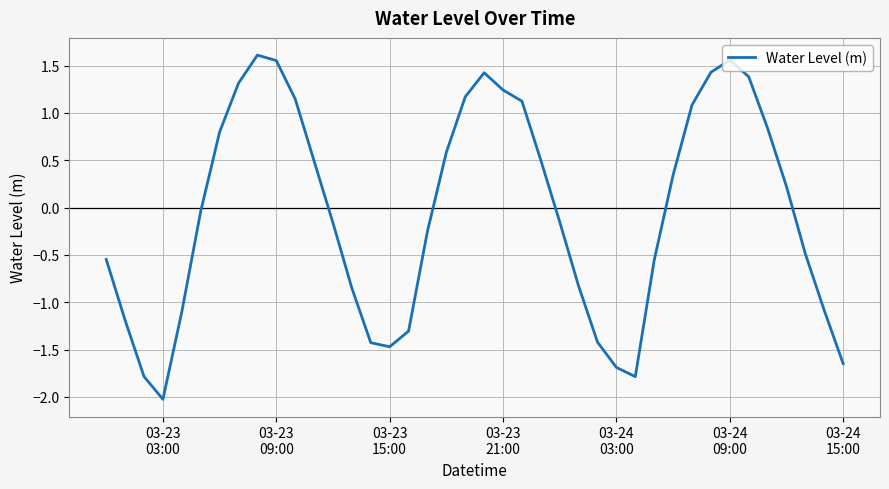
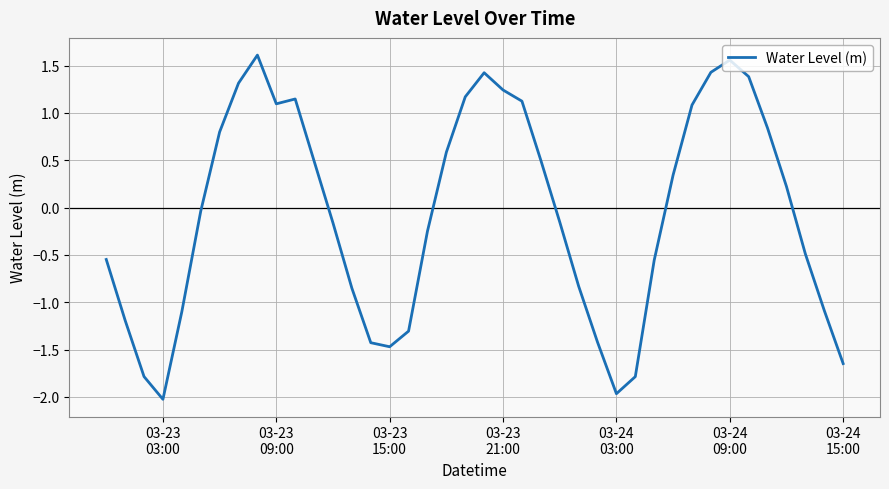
  {
    "03-23 03:00": -2.0,
-   "03-23 09:00": 1.6,
+   "03-23 09:00": 1.1,
    "03-23 15:00": -1.5,
    "03-23 21:00": 1.2,
-   "03-24 03:00": -1.7,
+   "03-24 03:00": -2.0,
    "03-24 15:00": -1.6
  }
